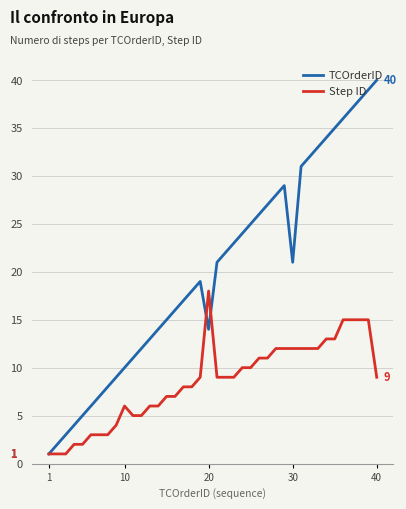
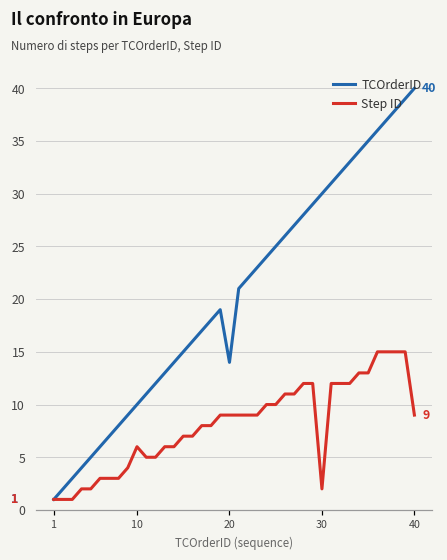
  {
    "TCOrderID": {
      "10": 10,
      "20": 14,
-     "30": 21
+     "30": 30
    },
    "Step ID": {
      "10": 6,
-     "20": 18,
-     "30": 12
+     "20": 9,
+     "30": 2
    }
  }
